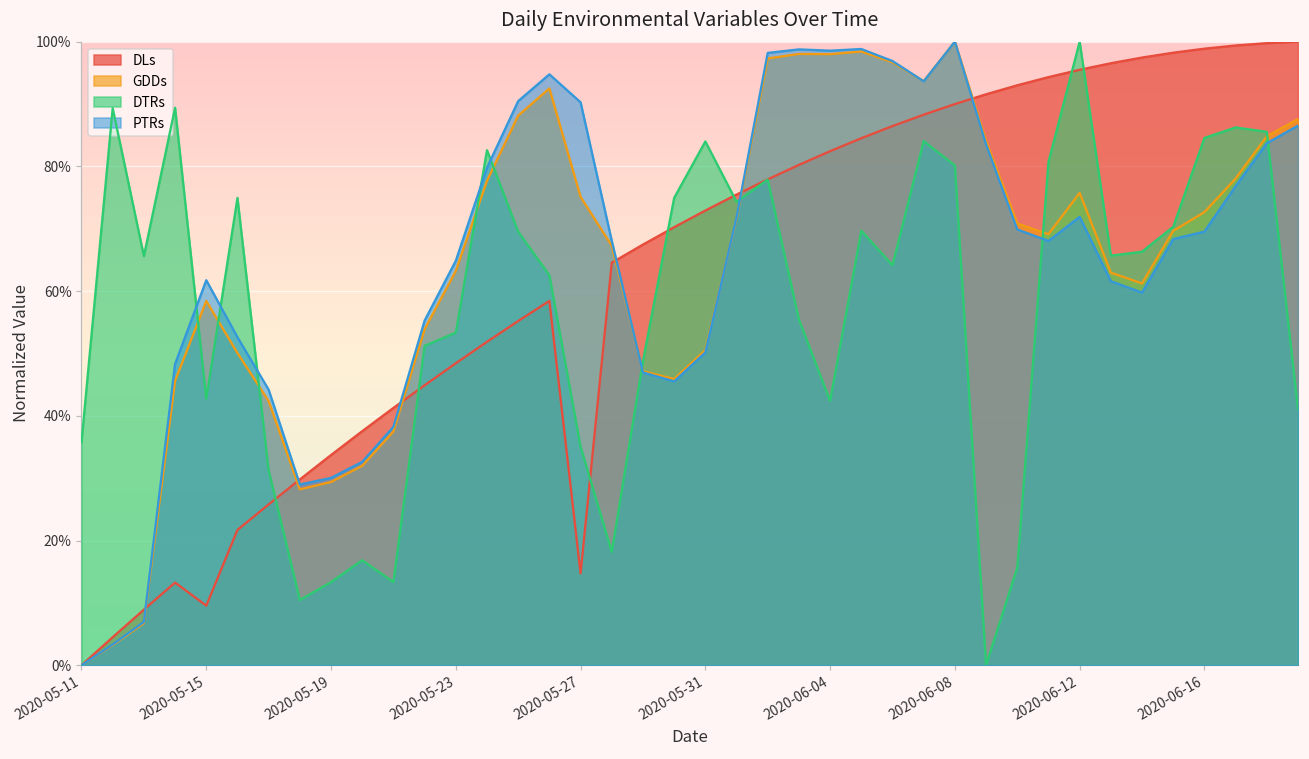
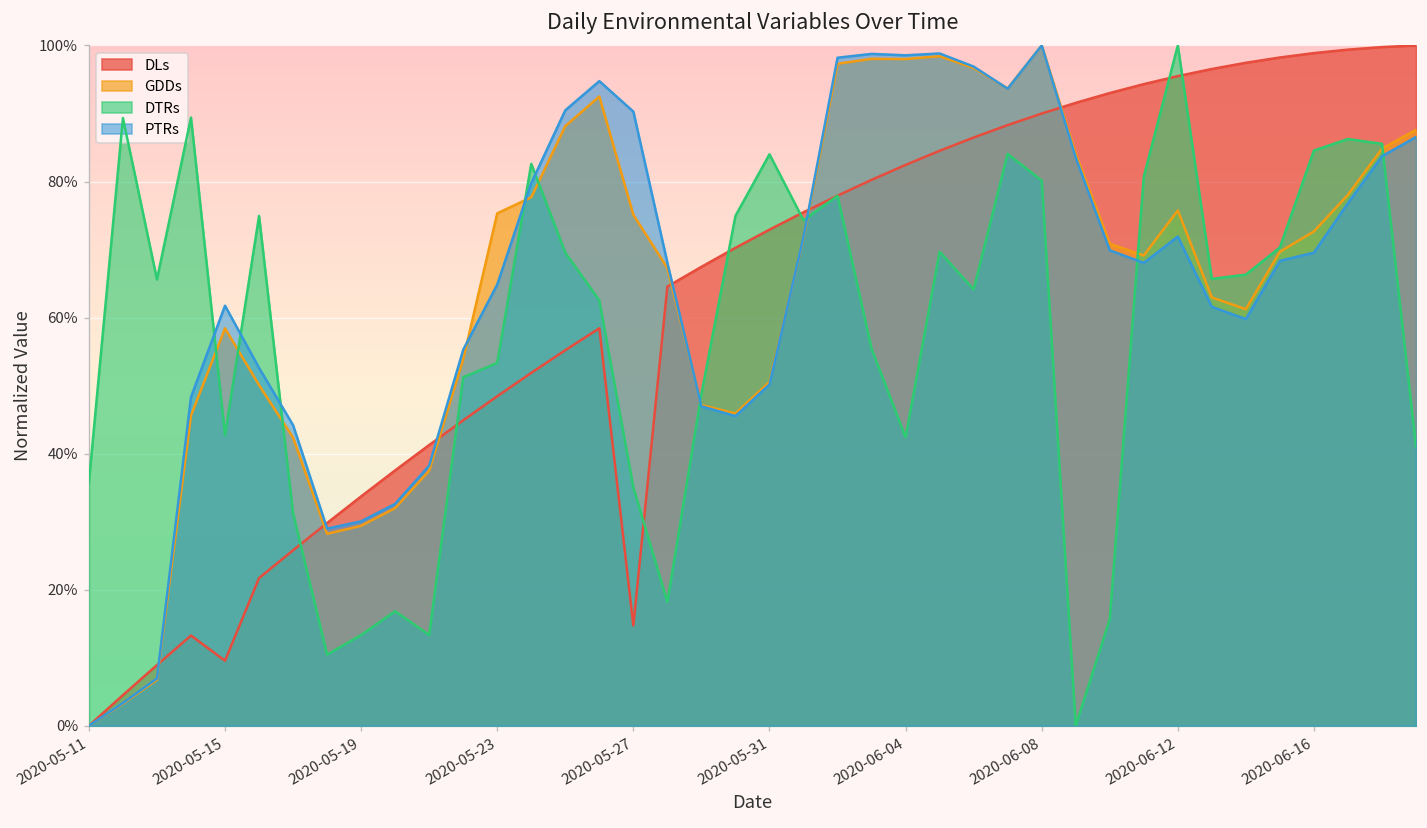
  {
    "DLs": {
      "2020-05-15": "10%",
      "2020-05-19": "34%",
      "2020-05-23": "48%",
      "2020-05-27": "15%",
      "2020-05-31": "73%",
      "2020-06-04": "82%",
      "2020-06-08": "90%",
      "2020-06-12": "95%",
      "2020-06-16": "99%"
    },
    "GDDs": {
      "2020-05-15": "58%",
      "2020-05-19": "29%",
-     "2020-05-23": "63%",
+     "2020-05-23": "75%",
      "2020-05-27": "75%",
      "2020-06-04": "98%",
      "2020-06-12": "76%",
      "2020-06-16": "73%"
    },
    "DTRs": {
      "2020-05-11": "36%",
      "2020-05-15": "43%",
      "2020-05-19": "13%",
      "2020-05-23": "53%",
      "2020-05-27": "35%",
      "2020-05-31": "84%",
      "2020-06-04": "42%",
      "2020-06-08": "80%",
      "2020-06-12": "100%",
      "2020-06-16": "85%"
    },
    "PTRs": {
      "2020-05-15": "62%",
      "2020-05-19": "30%",
      "2020-05-23": "65%",
      "2020-05-27": "90%",
      "2020-06-04": "99%",
      "2020-06-12": "72%",
      "2020-06-16": "70%"
    }
  }
